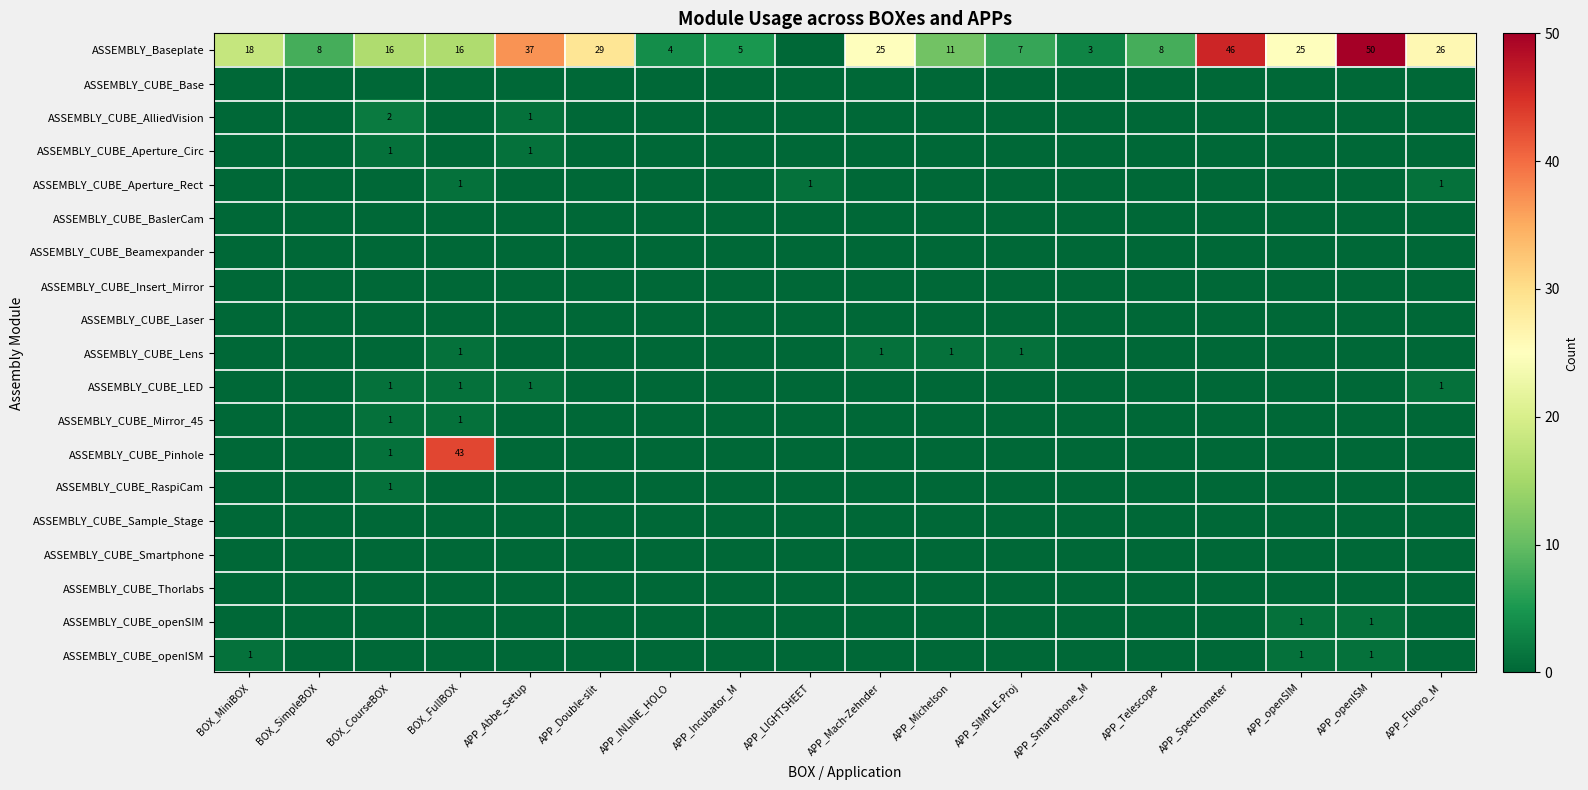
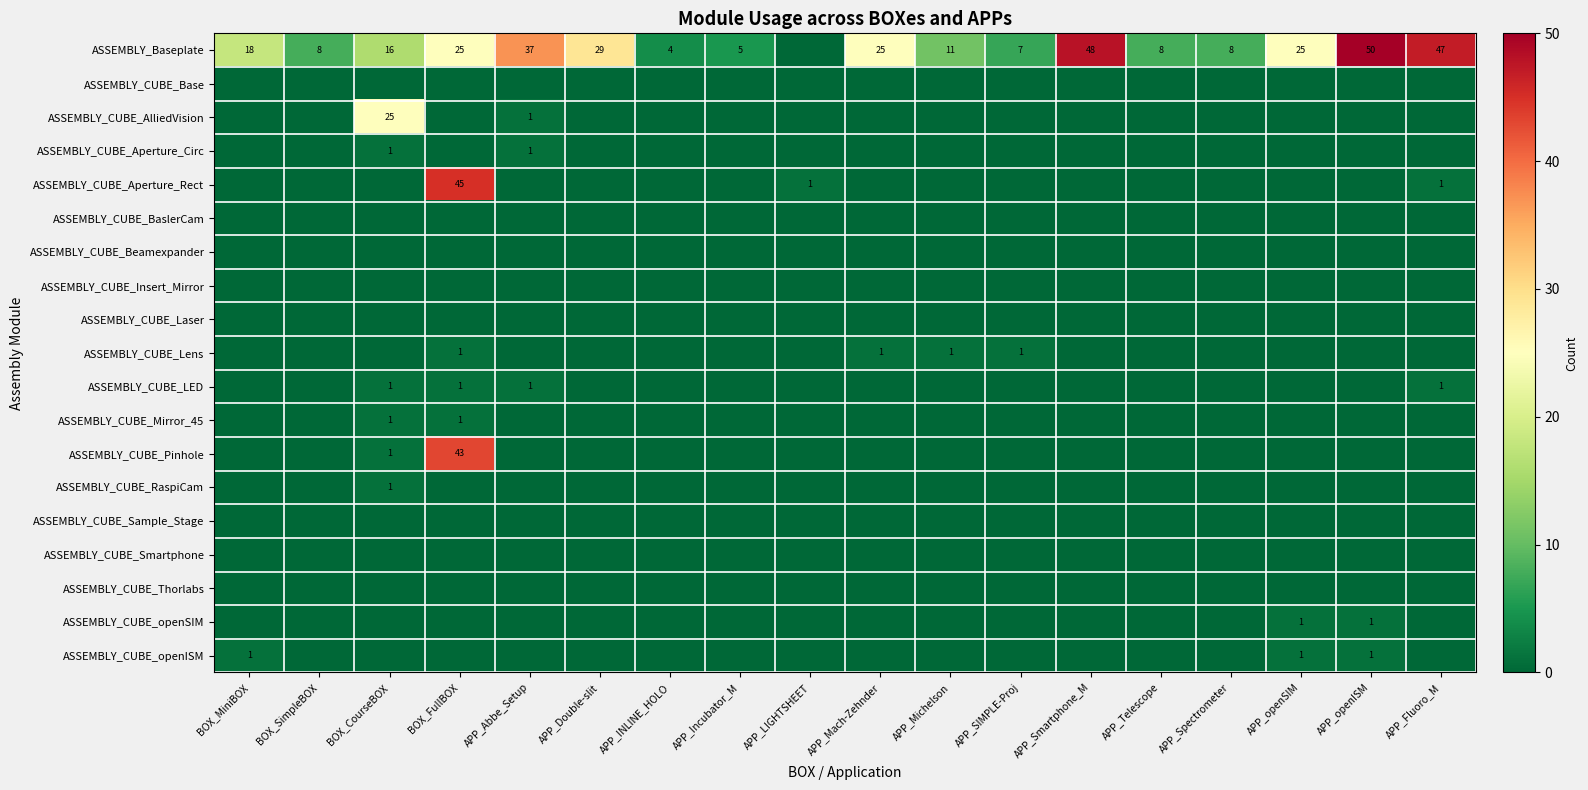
  {
    "ASSEMBLY_Baseplate": {
      "BOX_MiniBOX": 18,
      "BOX_SimpleBOX": 8,
      "BOX_CourseBOX": 16,
-     "BOX_FullBOX": 16,
+     "BOX_FullBOX": 25,
      "APP_Abbe_Setup": 37,
      "APP_Double-slit": 29,
      "APP_INLINE_HOLO": 4,
      "APP_Incubator_M": 5,
      "APP_Mach-Zehnder": 25,
      "APP_Michelson": 11,
      "APP_SIMPLE-Proj": 7,
-     "APP_Smartphone_M": 3,
+     "APP_Smartphone_M": 48,
      "APP_Telescope": 8,
-     "APP_Spectrometer": 46,
+     "APP_Spectrometer": 8,
      "APP_openSIM": 25,
      "APP_openISM": 50,
-     "APP_Fluoro_M": 26
+     "APP_Fluoro_M": 47
    },
    "ASSEMBLY_CUBE_AlliedVision": {
-     "BOX_CourseBOX": 2,
+     "BOX_CourseBOX": 25,
      "APP_Abbe_Setup": 1
    },
    "ASSEMBLY_CUBE_Aperture_Circ": {
      "BOX_CourseBOX": 1,
      "APP_Abbe_Setup": 1
    },
    "ASSEMBLY_CUBE_Aperture_Rect": {
-     "BOX_FullBOX": 1,
+     "BOX_FullBOX": 45,
      "APP_LIGHTSHEET": 1,
      "APP_Fluoro_M": 1
    },
    "ASSEMBLY_CUBE_Lens": {
      "BOX_FullBOX": 1,
      "APP_Mach-Zehnder": 1,
      "APP_Michelson": 1,
      "APP_SIMPLE-Proj": 1
    },
    "ASSEMBLY_CUBE_LED": {
      "BOX_CourseBOX": 1,
      "BOX_FullBOX": 1,
      "APP_Abbe_Setup": 1,
      "APP_Fluoro_M": 1
    },
    "ASSEMBLY_CUBE_Mirror_45": {
      "BOX_CourseBOX": 1,
      "BOX_FullBOX": 1
    },
    "ASSEMBLY_CUBE_Pinhole": {
      "BOX_CourseBOX": 1,
      "BOX_FullBOX": 43
    },
    "ASSEMBLY_CUBE_RaspiCam": {
      "BOX_CourseBOX": 1
    },
    "ASSEMBLY_CUBE_openSIM": {
      "APP_openSIM": 1,
      "APP_openISM": 1
    },
    "ASSEMBLY_CUBE_openISM": {
      "BOX_MiniBOX": 1,
      "APP_openSIM": 1,
      "APP_openISM": 1
    }
  }
